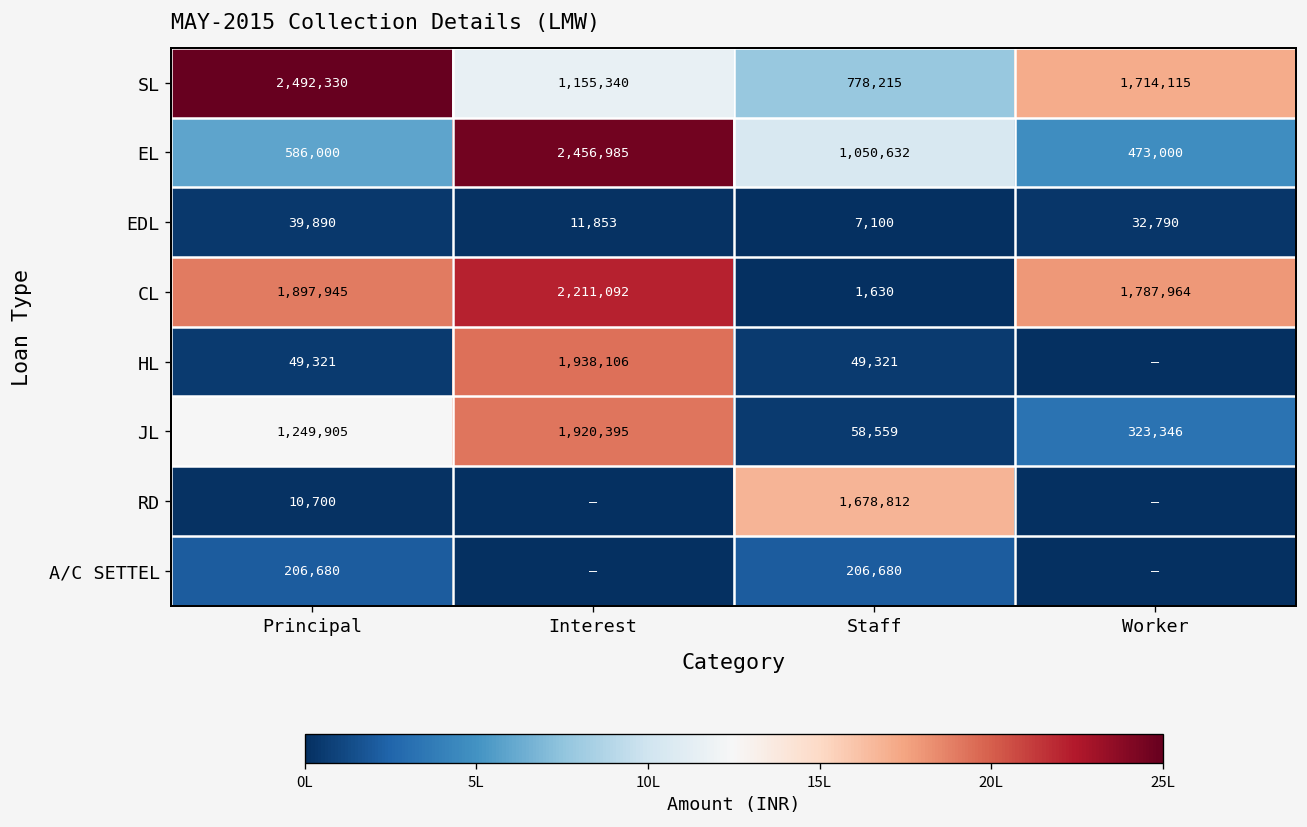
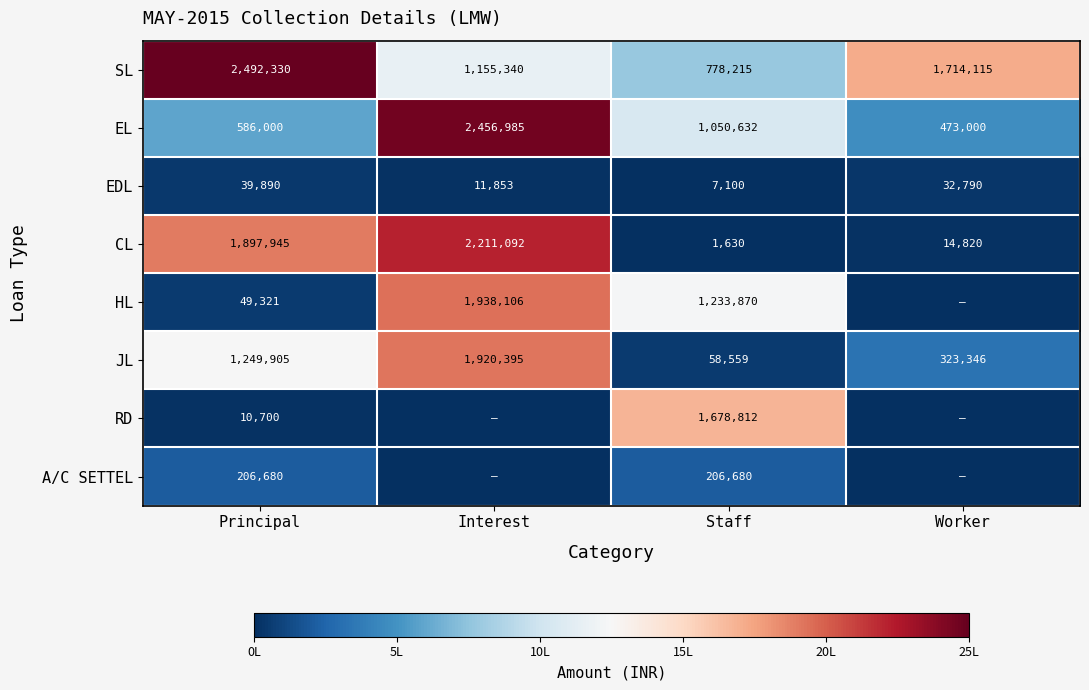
  {
    "SL": {
      "Principal": "2,492,330",
      "Interest": "1,155,340",
      "Staff": "778,215",
      "Worker": "1,714,115"
    },
    "EL": {
      "Principal": "586,000",
      "Interest": "2,456,985",
      "Staff": "1,050,632",
      "Worker": "473,000"
    },
    "EDL": {
      "Principal": "39,890",
      "Interest": "11,853",
      "Staff": "7,100",
      "Worker": "32,790"
    },
    "CL": {
      "Principal": "1,897,945",
      "Interest": "2,211,092",
      "Staff": "1,630",
-     "Worker": "1,787,964"
+     "Worker": "14,820"
    },
    "HL": {
      "Principal": "49,321",
      "Interest": "1,938,106",
-     "Staff": "49,321"
+     "Staff": "1,233,870"
    },
    "JL": {
      "Principal": "1,249,905",
      "Interest": "1,920,395",
      "Staff": "58,559",
      "Worker": "323,346"
    },
    "RD": {
      "Principal": "10,700",
      "Staff": "1,678,812"
    },
    "A/C SETTEL": {
      "Principal": "206,680",
      "Staff": "206,680"
    }
  }
